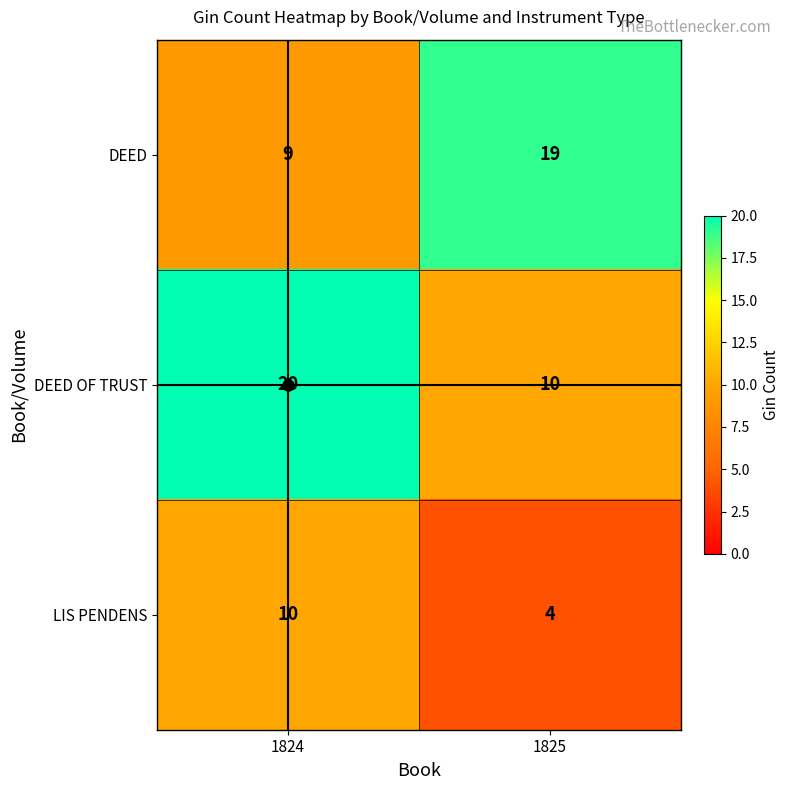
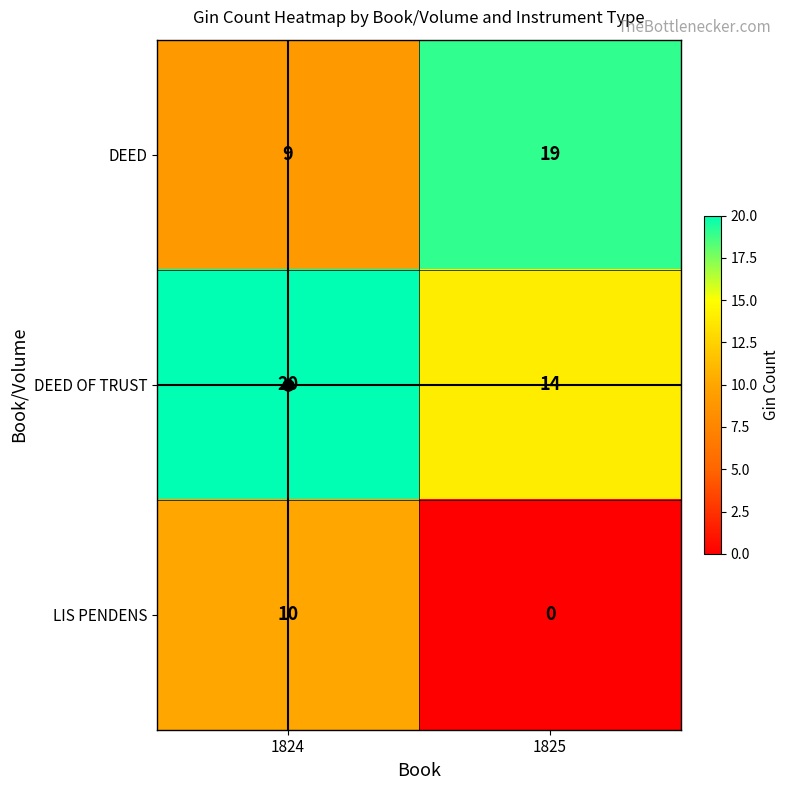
  {
    "DEED": {
      "1824": 9,
      "1825": 19
    },
    "DEED OF TRUST": {
-     "1825": 10
+     "1825": 14
    },
    "LIS PENDENS": {
      "1824": 10,
-     "1825": 4
+     "1825": 0
    }
  }
